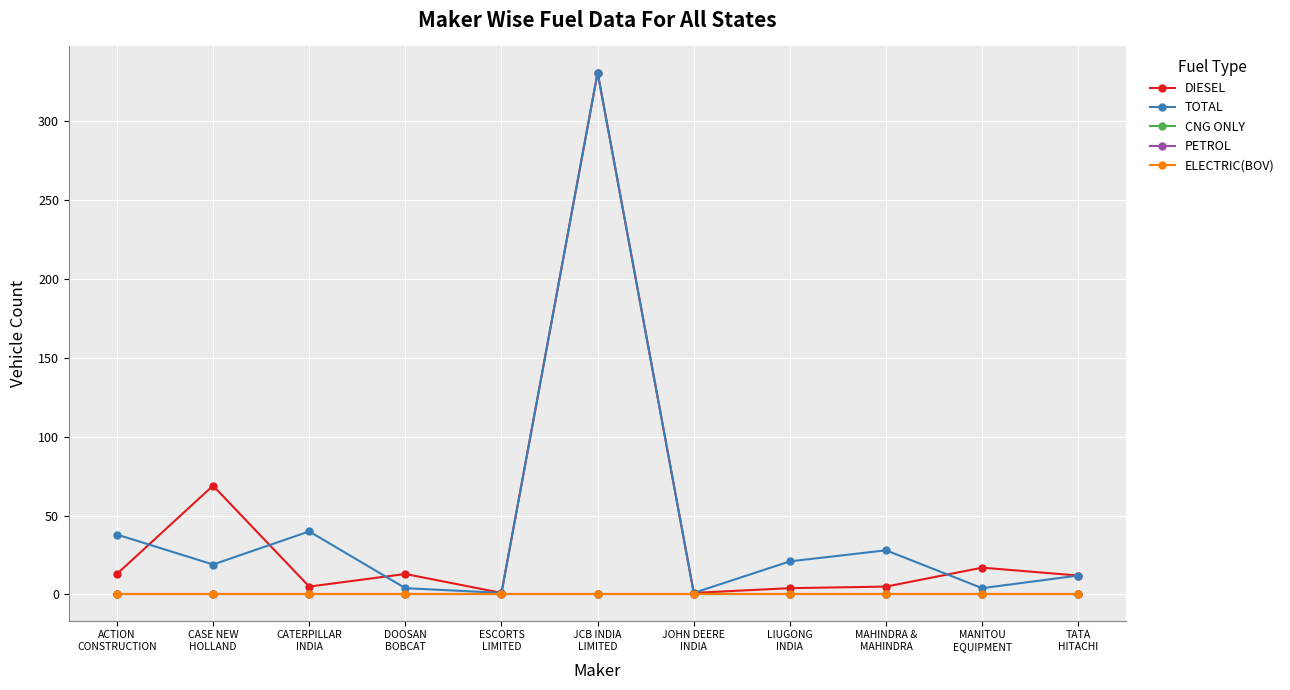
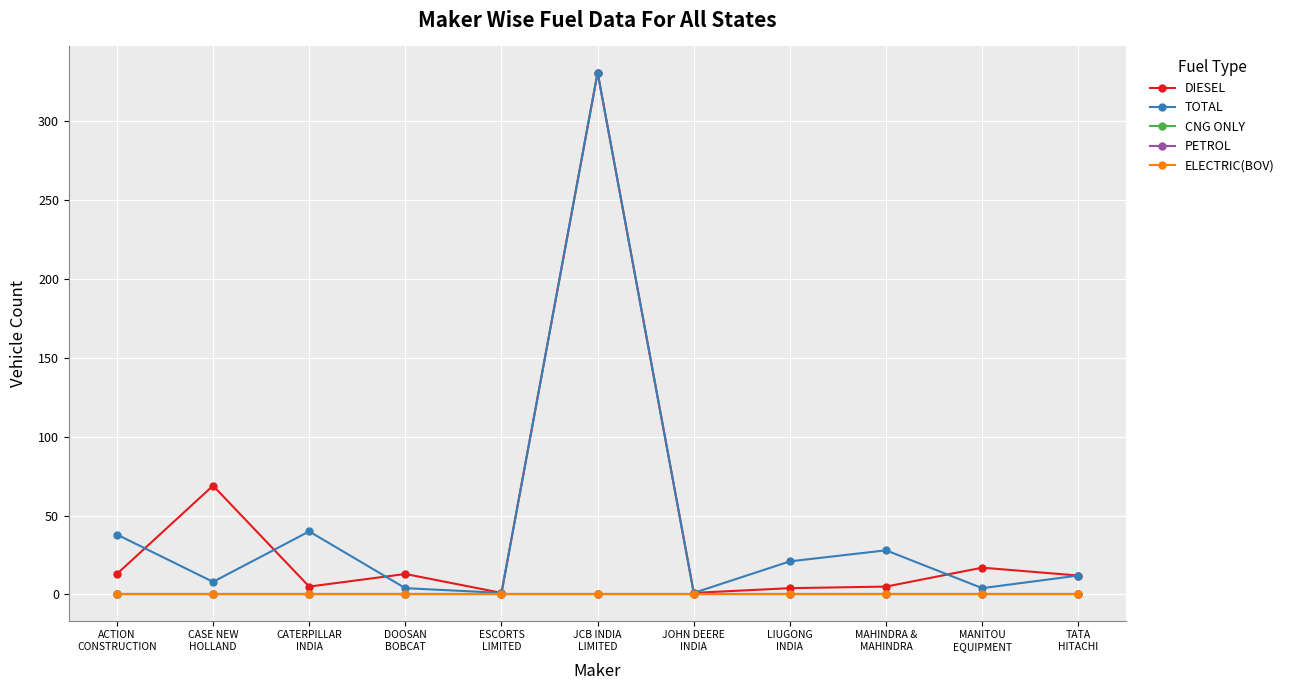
  {
    "DIESEL": {
      "ACTION CONSTRUCTION": 13,
      "CASE NEW HOLLAND": 69,
      "CATERPILLAR INDIA": 5,
      "DOOSAN BOBCAT": 13,
      "LIUGONG INDIA": 4,
      "MAHINDRA & MAHINDRA": 5,
      "MANITOU EQUIPMENT": 17
    },
    "TOTAL": {
      "ACTION CONSTRUCTION": 38,
-     "CASE NEW HOLLAND": 19,
+     "CASE NEW HOLLAND": 8,
      "CATERPILLAR INDIA": 40,
      "DOOSAN BOBCAT": 4,
      "LIUGONG INDIA": 21,
      "MAHINDRA & MAHINDRA": 28,
      "MANITOU EQUIPMENT": 4
    },
    "ELECTRIC(BOV)": {
      "ACTION CONSTRUCTION": 0,
      "CASE NEW HOLLAND": 0,
      "CATERPILLAR INDIA": 0,
      "DOOSAN BOBCAT": 0,
      "JCB INDIA LIMITED": 0,
      "LIUGONG INDIA": 0,
      "MAHINDRA & MAHINDRA": 0,
      "MANITOU EQUIPMENT": 0,
      "TATA HITACHI": 0
    }
  }
